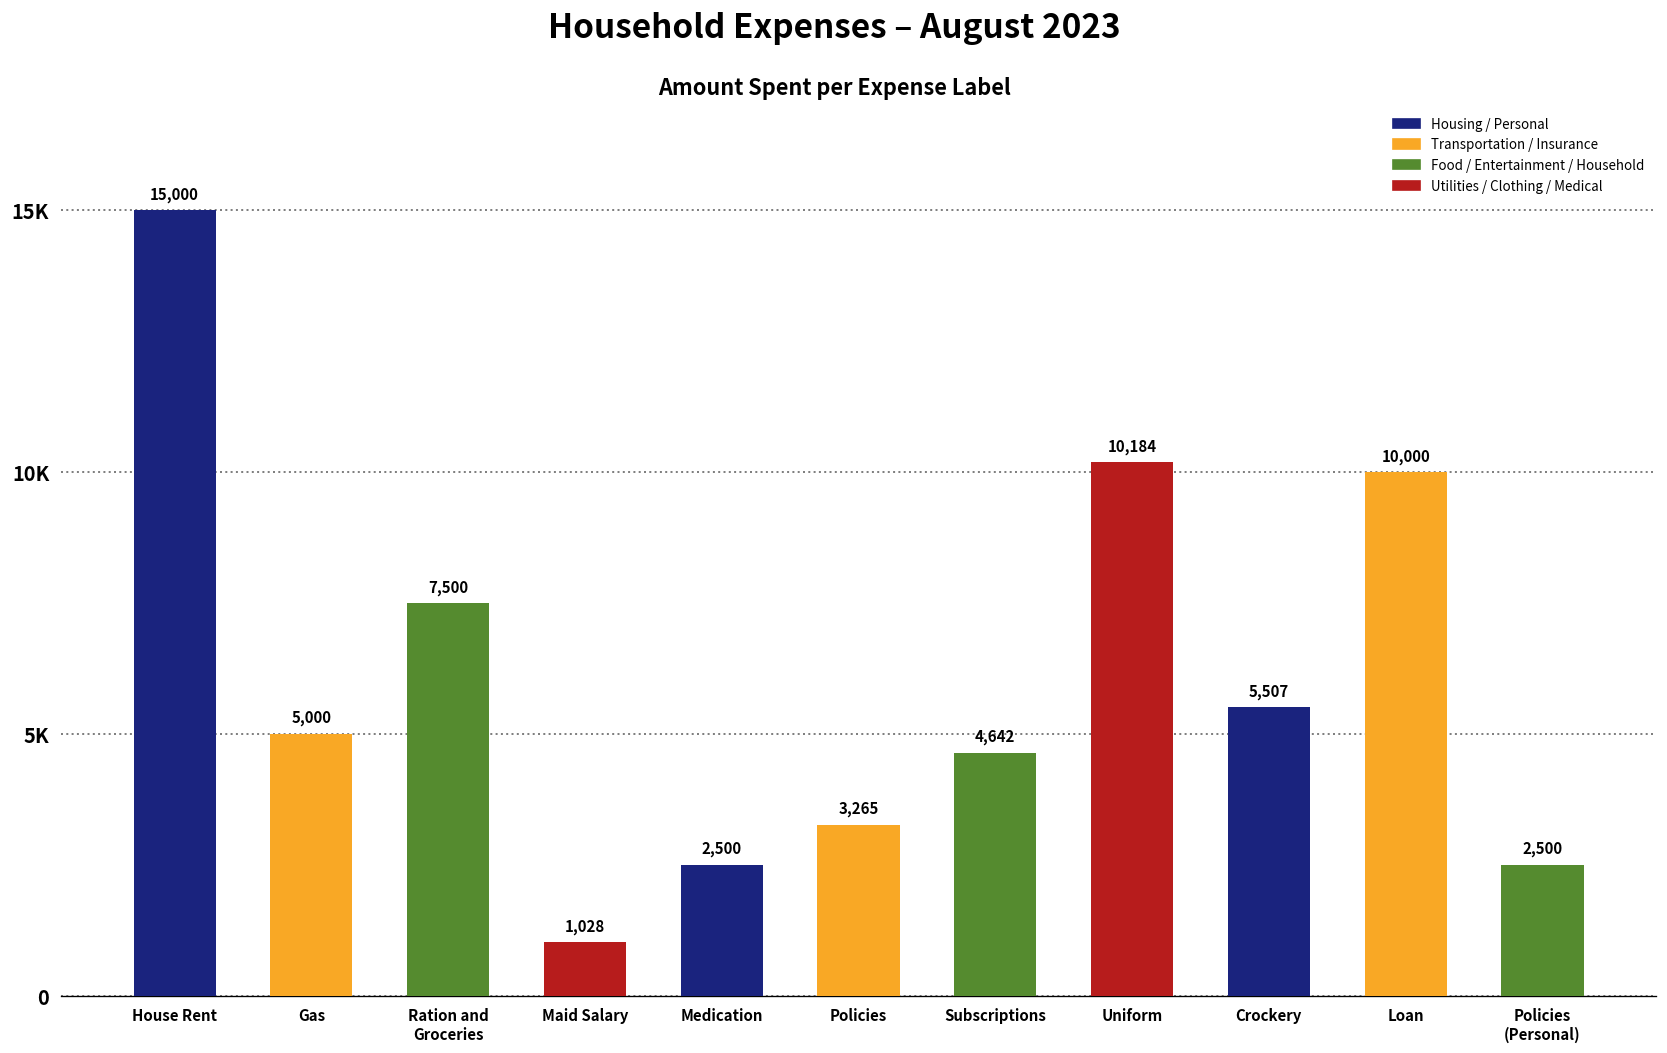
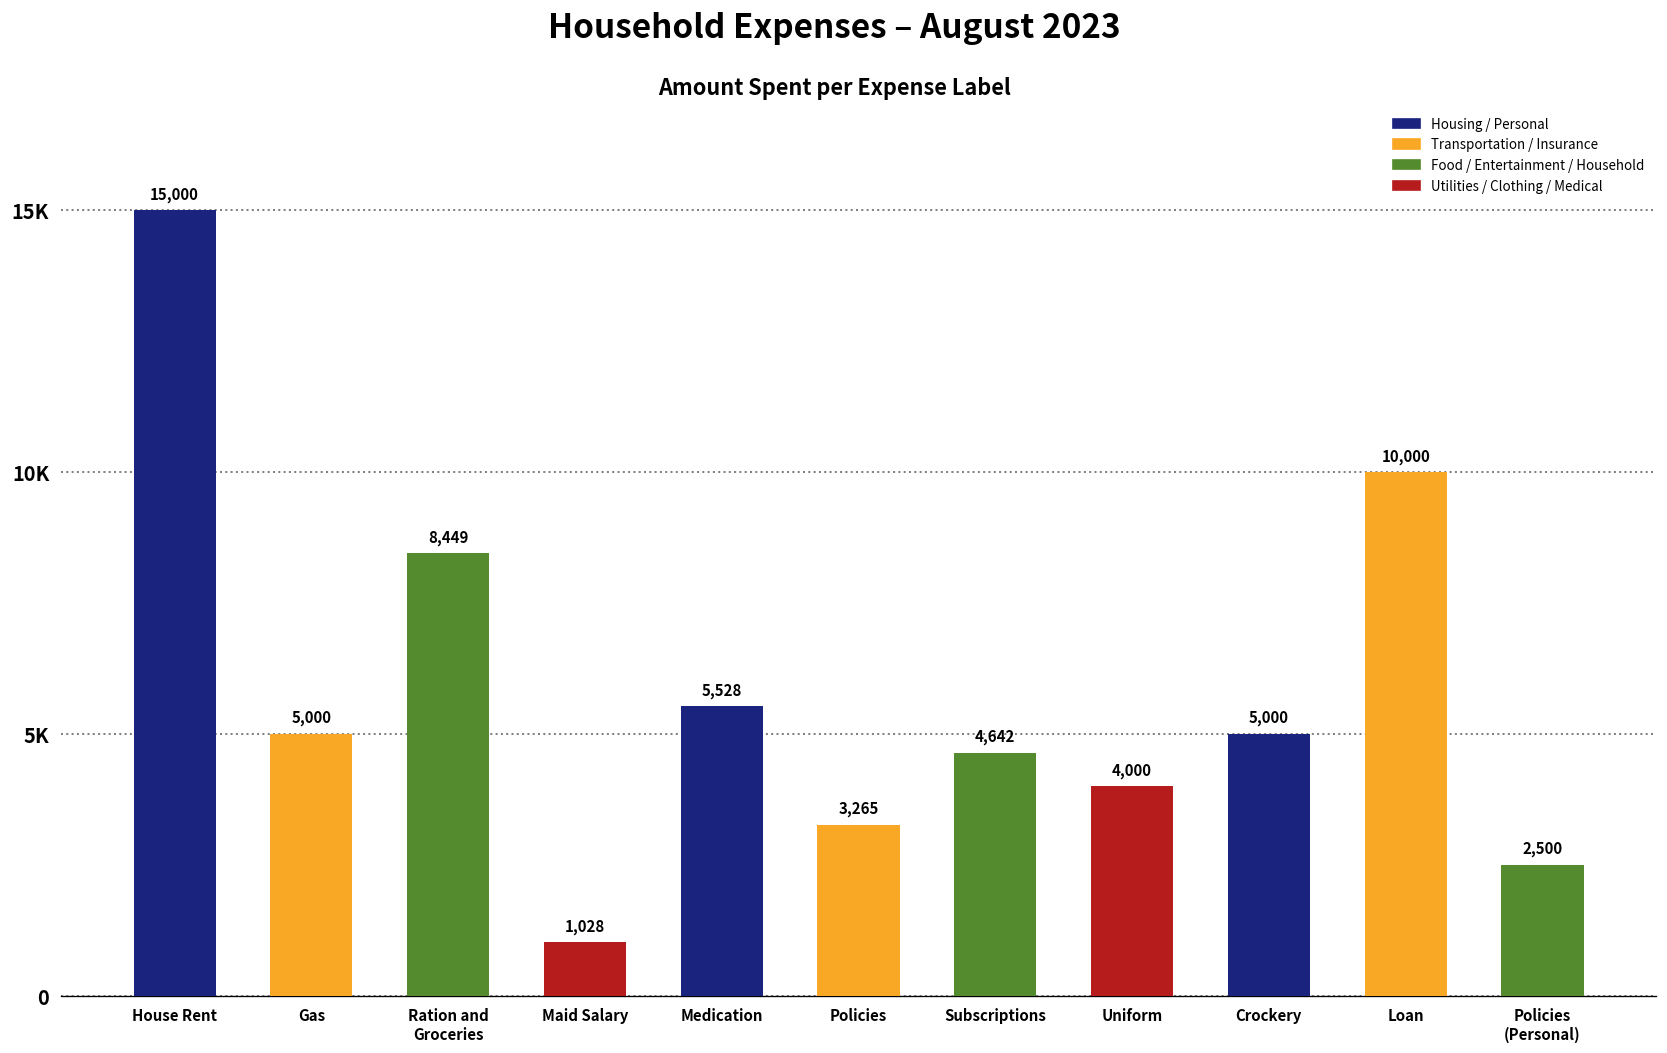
  {
    "House Rent": "15,000",
    "Gas": "5,000",
-   "Ration and Groceries": "7,500",
+   "Ration and Groceries": "8,449",
    "Maid Salary": "1,028",
-   "Medication": "2,500",
+   "Medication": "5,528",
    "Policies": "3,265",
    "Subscriptions": "4,642",
-   "Uniform": "10,184",
-   "Crockery": "5,507",
+   "Uniform": "4,000",
+   "Crockery": "5,000",
    "Loan": "10,000",
    "Policies (Personal)": "2,500"
  }
